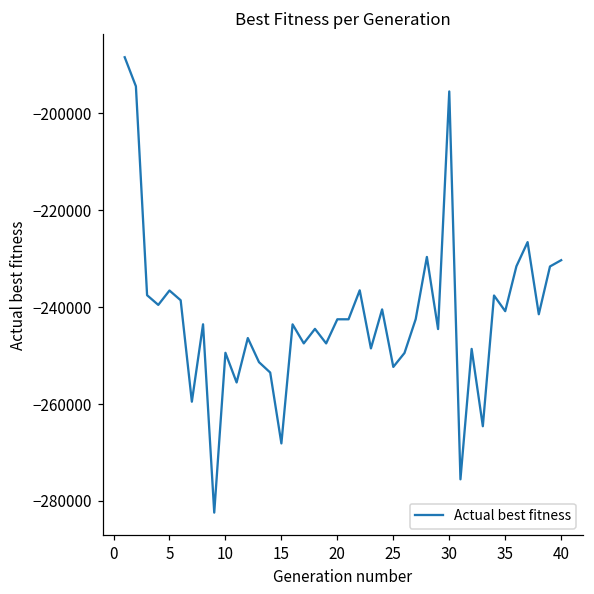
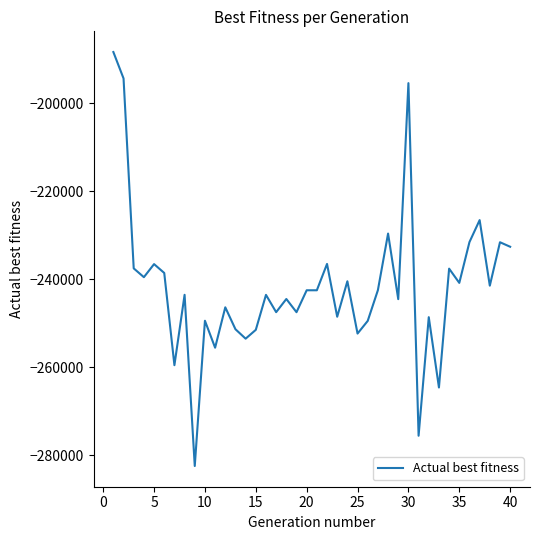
  {
    "5": -237000,
    "10": -249000,
-   "15": -268000,
+   "15": -251000,
    "20": -243000,
    "25": -252000,
    "30": -195000,
    "35": -241000,
-   "40": -230000
+   "40": -233000
  }
